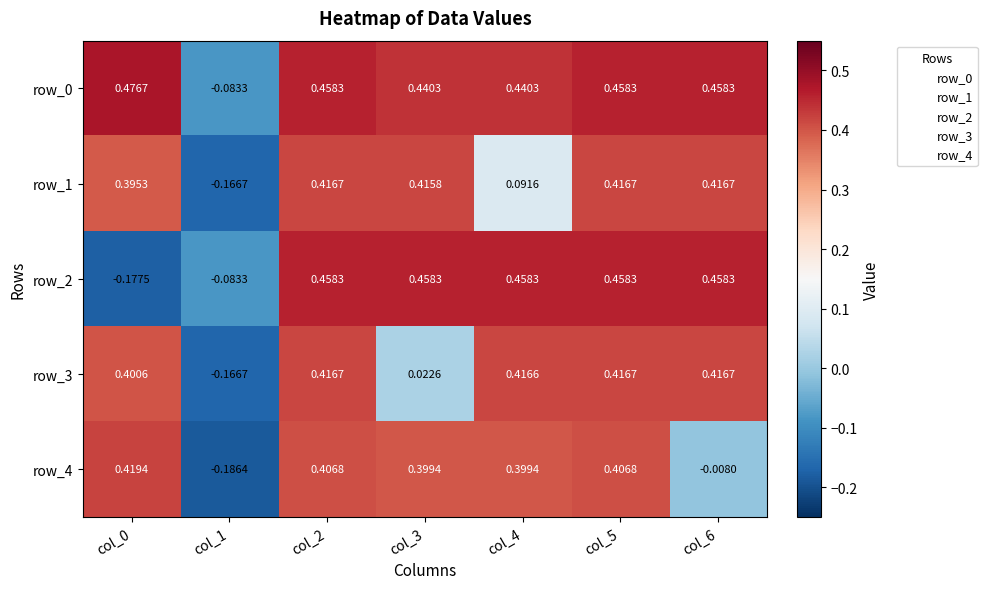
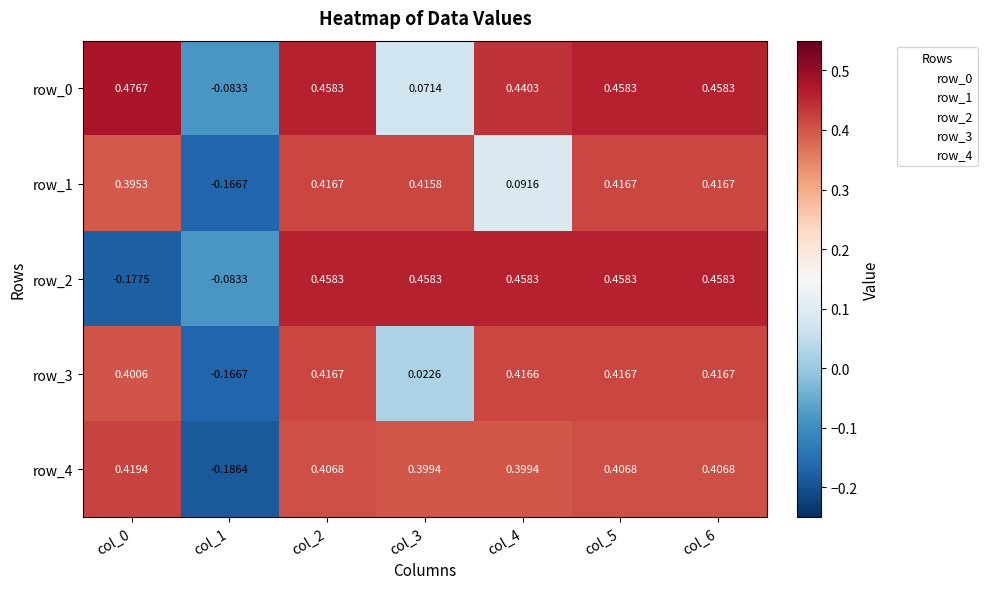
  {
    "row_0": {
      "col_0": 0.4767,
      "col_1": -0.0833,
      "col_2": 0.4583,
-     "col_3": 0.4403,
+     "col_3": 0.0714,
      "col_4": 0.4403,
      "col_5": 0.4583,
      "col_6": 0.4583
    },
    "row_1": {
      "col_0": 0.3953,
      "col_1": -0.1667,
      "col_2": 0.4167,
      "col_3": 0.4158,
      "col_4": 0.0916,
      "col_5": 0.4167,
      "col_6": 0.4167
    },
    "row_2": {
      "col_0": -0.1775,
      "col_1": -0.0833,
      "col_2": 0.4583,
      "col_3": 0.4583,
      "col_4": 0.4583,
      "col_5": 0.4583,
      "col_6": 0.4583
    },
    "row_3": {
      "col_0": 0.4006,
      "col_1": -0.1667,
      "col_2": 0.4167,
      "col_3": 0.0226,
      "col_4": 0.4166,
      "col_5": 0.4167,
      "col_6": 0.4167
    },
    "row_4": {
      "col_0": 0.4194,
      "col_1": -0.1864,
      "col_2": 0.4068,
      "col_3": 0.3994,
      "col_4": 0.3994,
      "col_5": 0.4068,
-     "col_6": -0.0080
+     "col_6": 0.4068
    }
  }
